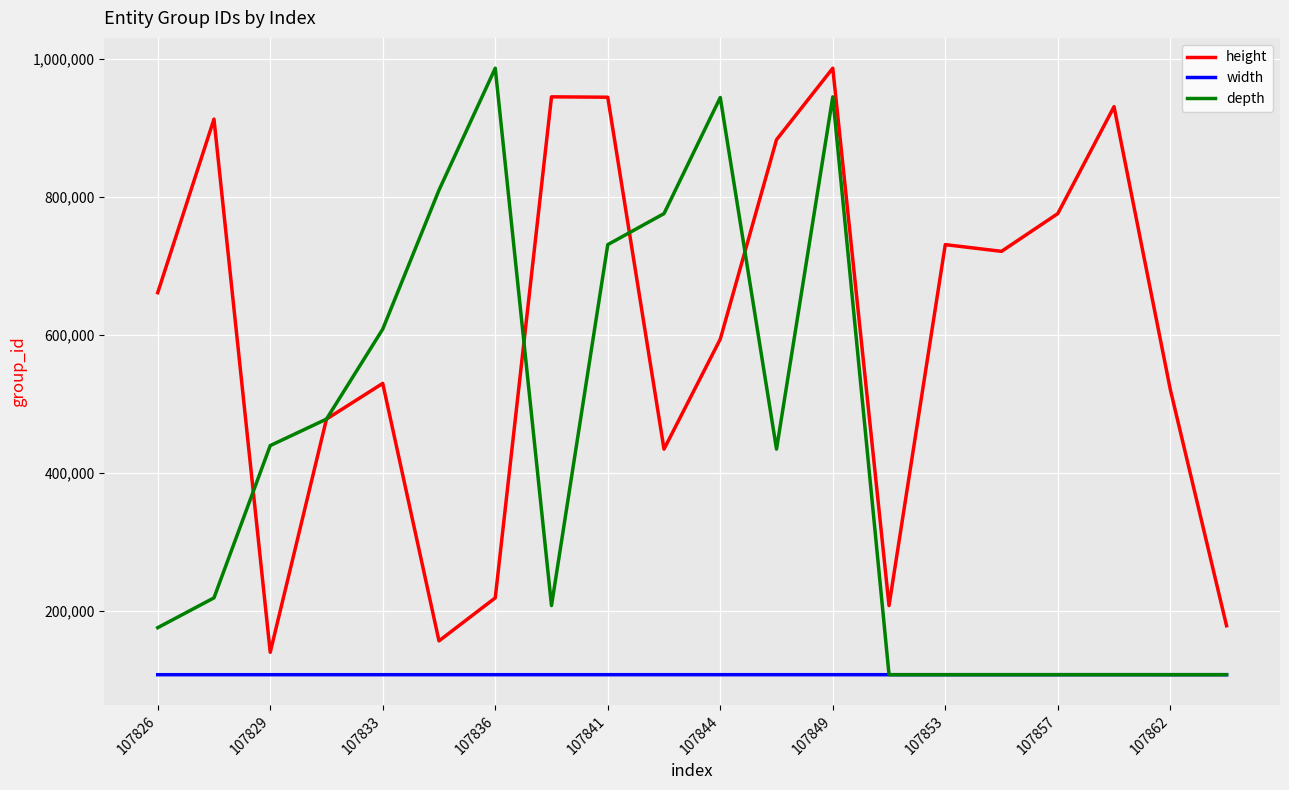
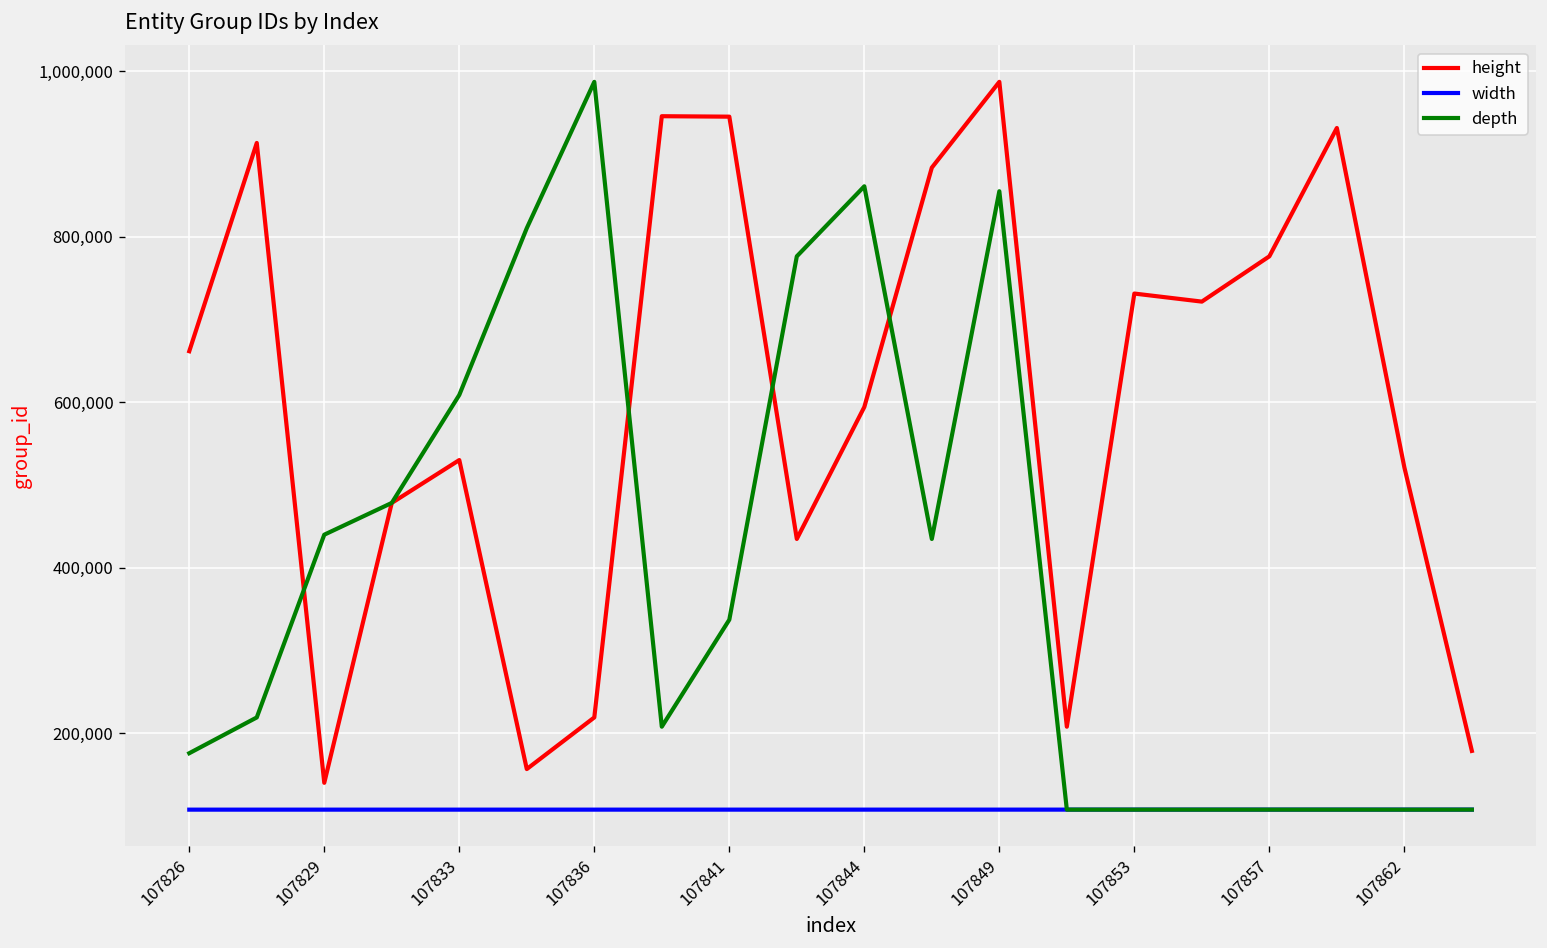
  {
    "height": {
      "107826": "660,000",
      "107829": "140,000",
      "107833": "530,000",
      "107836": "220,000",
      "107841": "940,000",
      "107844": "590,000",
      "107849": "990,000",
      "107853": "730,000",
      "107857": "780,000",
      "107862": "520,000"
    },
    "width": {
      "107826": "110,000",
      "107829": "110,000",
      "107833": "110,000",
      "107836": "110,000",
      "107841": "110,000",
      "107844": "110,000",
      "107849": "110,000"
    },
    "depth": {
      "107826": "180,000",
      "107829": "440,000",
      "107833": "610,000",
      "107836": "990,000",
-     "107841": "730,000",
-     "107844": "940,000",
-     "107849": "950,000"
+     "107841": "340,000",
+     "107844": "860,000",
+     "107849": "850,000"
    }
  }
